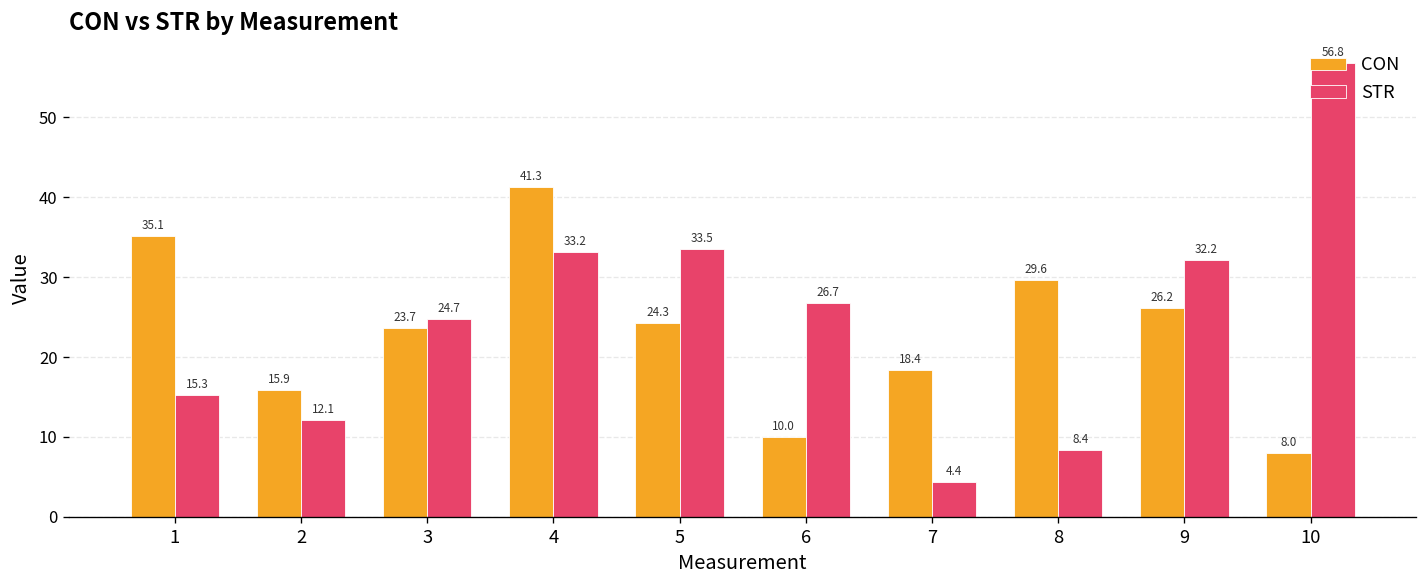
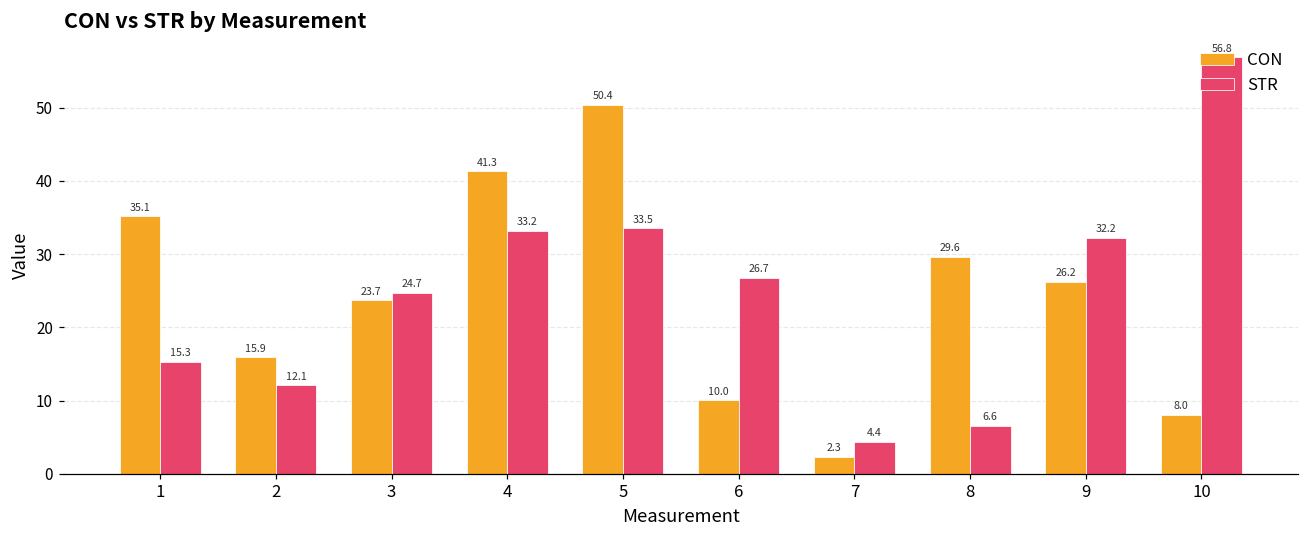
  {
    "CON": {
      "1": 35.1,
      "2": 15.9,
      "3": 23.7,
      "4": 41.3,
-     "5": 24.3,
+     "5": 50.4,
      "6": 10.0,
-     "7": 18.4,
+     "7": 2.3,
      "8": 29.6,
      "9": 26.2,
      "10": 8.0
    },
    "STR": {
      "1": 15.3,
      "2": 12.1,
      "3": 24.7,
      "4": 33.2,
      "5": 33.5,
      "6": 26.7,
      "7": 4.4,
-     "8": 8.4,
+     "8": 6.6,
      "9": 32.2,
      "10": 56.8
    }
  }
